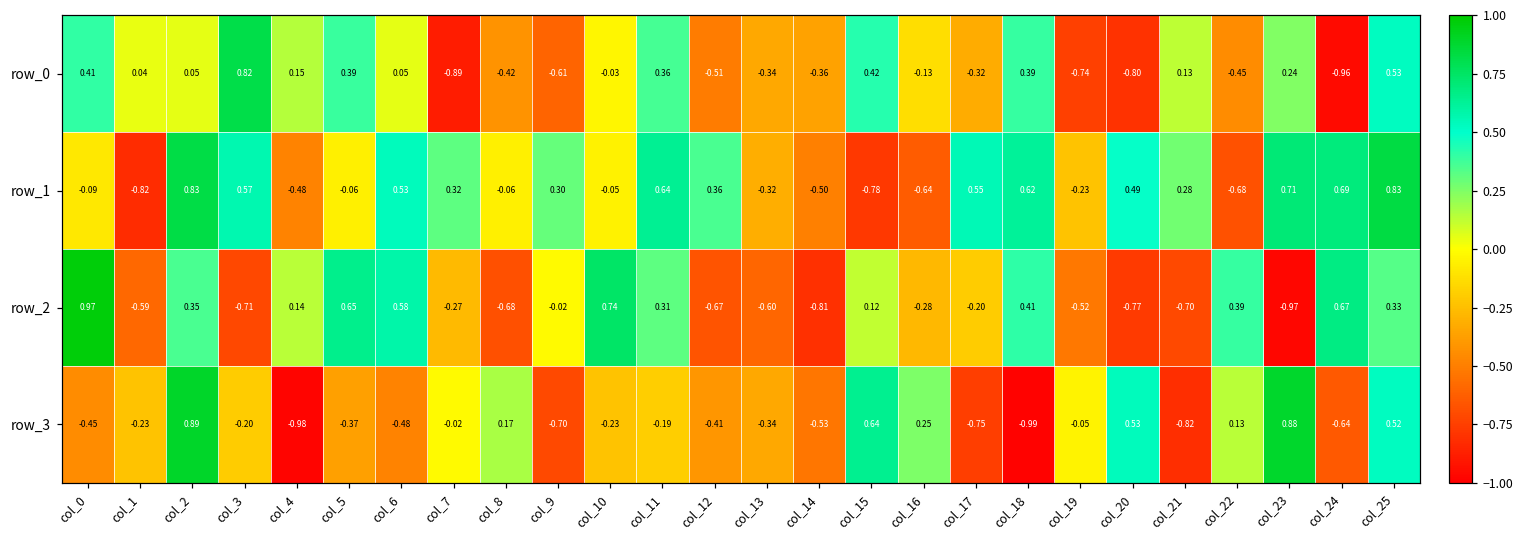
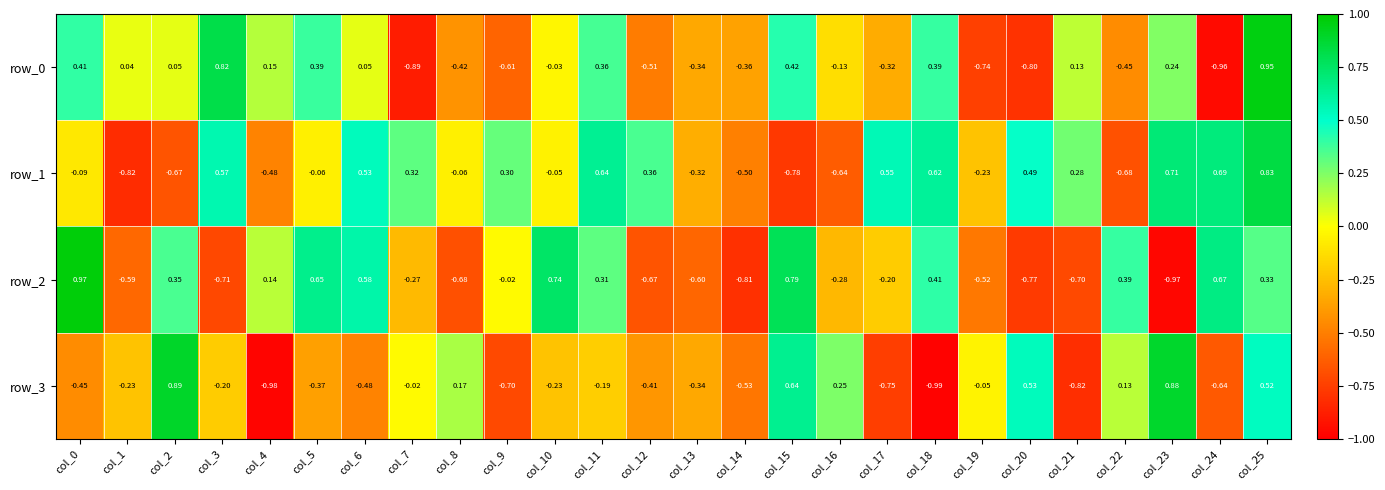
  {
    "row_0": {
      "col_0": 0.41,
      "col_1": 0.04,
      "col_2": 0.05,
      "col_3": 0.82,
      "col_4": 0.15,
      "col_5": 0.39,
      "col_6": 0.05,
      "col_7": -0.89,
      "col_8": -0.42,
      "col_9": -0.61,
      "col_10": -0.03,
      "col_11": 0.36,
      "col_12": -0.51,
      "col_13": -0.34,
      "col_14": -0.36,
      "col_15": 0.42,
      "col_16": -0.13,
      "col_17": -0.32,
      "col_18": 0.39,
      "col_19": -0.74,
      "col_20": -0.80,
      "col_21": 0.13,
      "col_22": -0.45,
      "col_23": 0.24,
      "col_24": -0.96,
-     "col_25": 0.53
+     "col_25": 0.95
    },
    "row_1": {
      "col_0": -0.09,
      "col_1": -0.82,
-     "col_2": 0.83,
+     "col_2": -0.67,
      "col_3": 0.57,
      "col_4": -0.48,
      "col_5": -0.06,
      "col_6": 0.53,
      "col_7": 0.32,
      "col_8": -0.06,
      "col_9": 0.30,
      "col_10": -0.05,
      "col_11": 0.64,
      "col_12": 0.36,
      "col_13": -0.32,
      "col_14": -0.50,
      "col_15": -0.78,
      "col_16": -0.64,
      "col_17": 0.55,
      "col_18": 0.62,
      "col_19": -0.23,
      "col_20": 0.49,
      "col_21": 0.28,
      "col_22": -0.68,
      "col_23": 0.71,
      "col_24": 0.69,
      "col_25": 0.83
    },
    "row_2": {
      "col_0": 0.97,
      "col_1": -0.59,
      "col_2": 0.35,
      "col_3": -0.71,
      "col_4": 0.14,
      "col_5": 0.65,
      "col_6": 0.58,
      "col_7": -0.27,
      "col_8": -0.68,
      "col_9": -0.02,
      "col_10": 0.74,
      "col_11": 0.31,
      "col_12": -0.67,
      "col_13": -0.60,
      "col_14": -0.81,
-     "col_15": 0.12,
+     "col_15": 0.79,
      "col_16": -0.28,
      "col_17": -0.20,
      "col_18": 0.41,
      "col_19": -0.52,
      "col_20": -0.77,
      "col_21": -0.70,
      "col_22": 0.39,
      "col_23": -0.97,
      "col_24": 0.67,
      "col_25": 0.33
    },
    "row_3": {
      "col_0": -0.45,
      "col_1": -0.23,
      "col_2": 0.89,
      "col_3": -0.20,
      "col_4": -0.98,
      "col_5": -0.37,
      "col_6": -0.48,
      "col_7": -0.02,
      "col_8": 0.17,
      "col_9": -0.70,
      "col_10": -0.23,
      "col_11": -0.19,
      "col_12": -0.41,
      "col_13": -0.34,
      "col_14": -0.53,
      "col_15": 0.64,
      "col_16": 0.25,
      "col_17": -0.75,
      "col_18": -0.99,
      "col_19": -0.05,
      "col_20": 0.53,
      "col_21": -0.82,
      "col_22": 0.13,
      "col_23": 0.88,
      "col_24": -0.64,
      "col_25": 0.52
    }
  }
